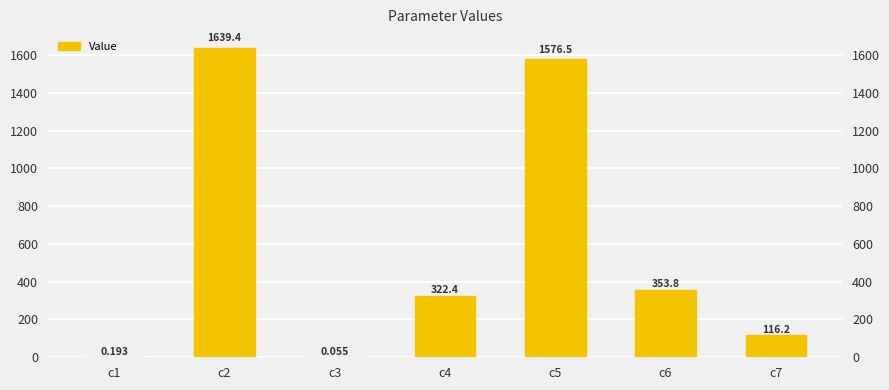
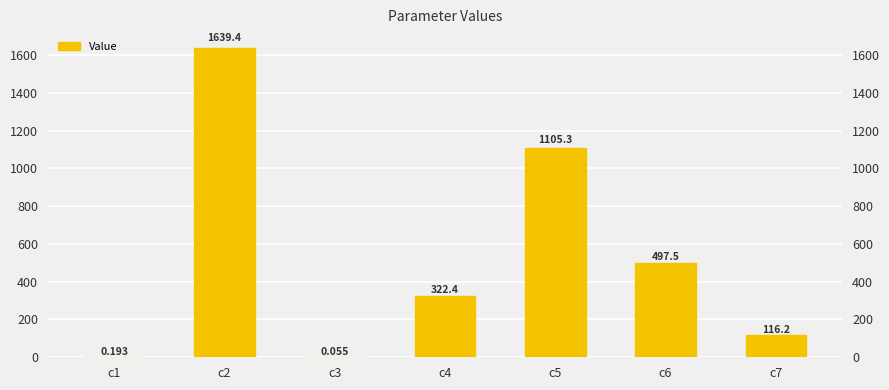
  {
    "c1": 0.193,
    "c2": 1639.4,
    "c3": 0.055,
    "c4": 322.4,
-   "c5": 1576.5,
-   "c6": 353.8,
+   "c5": 1105.3,
+   "c6": 497.5,
    "c7": 116.2
  }
